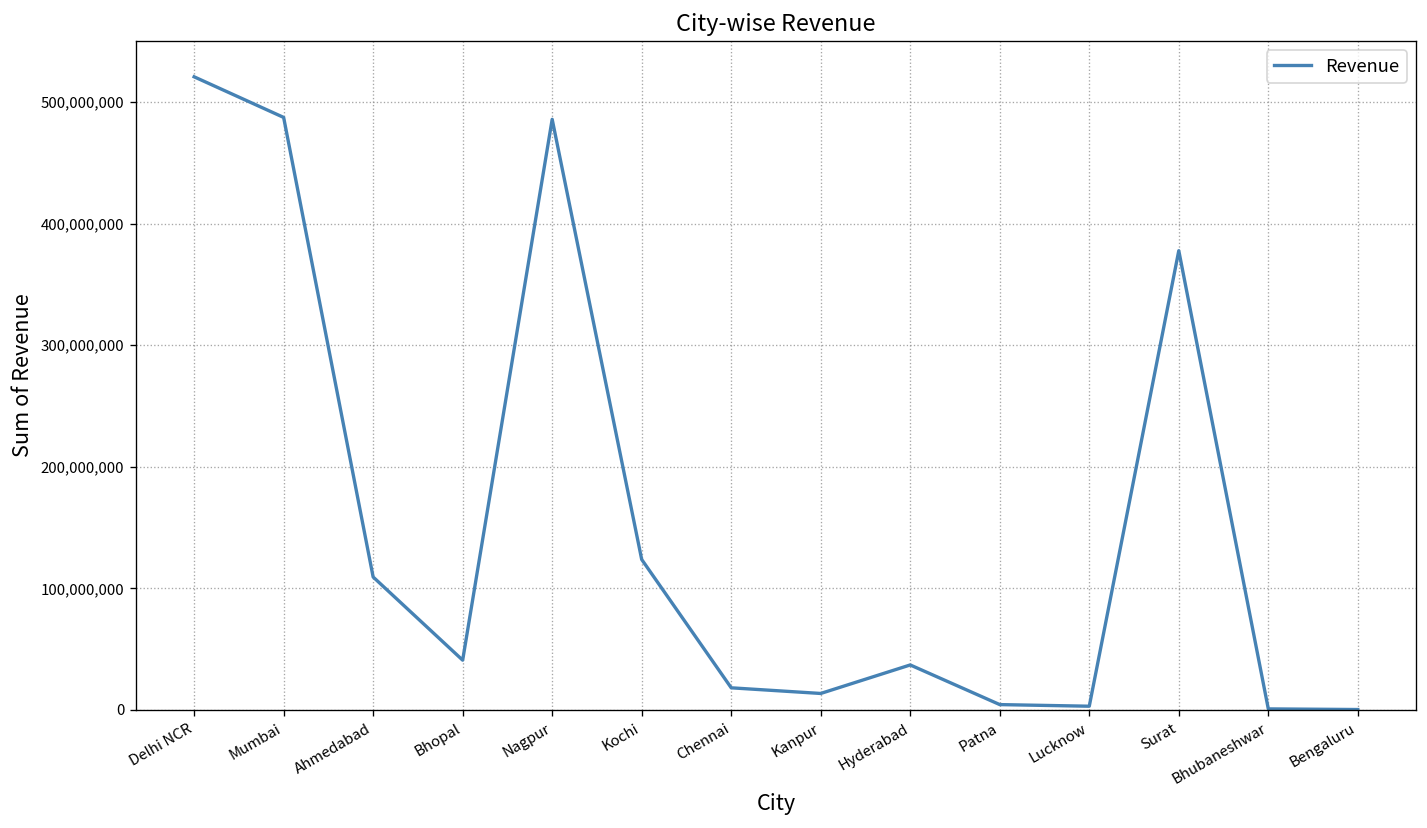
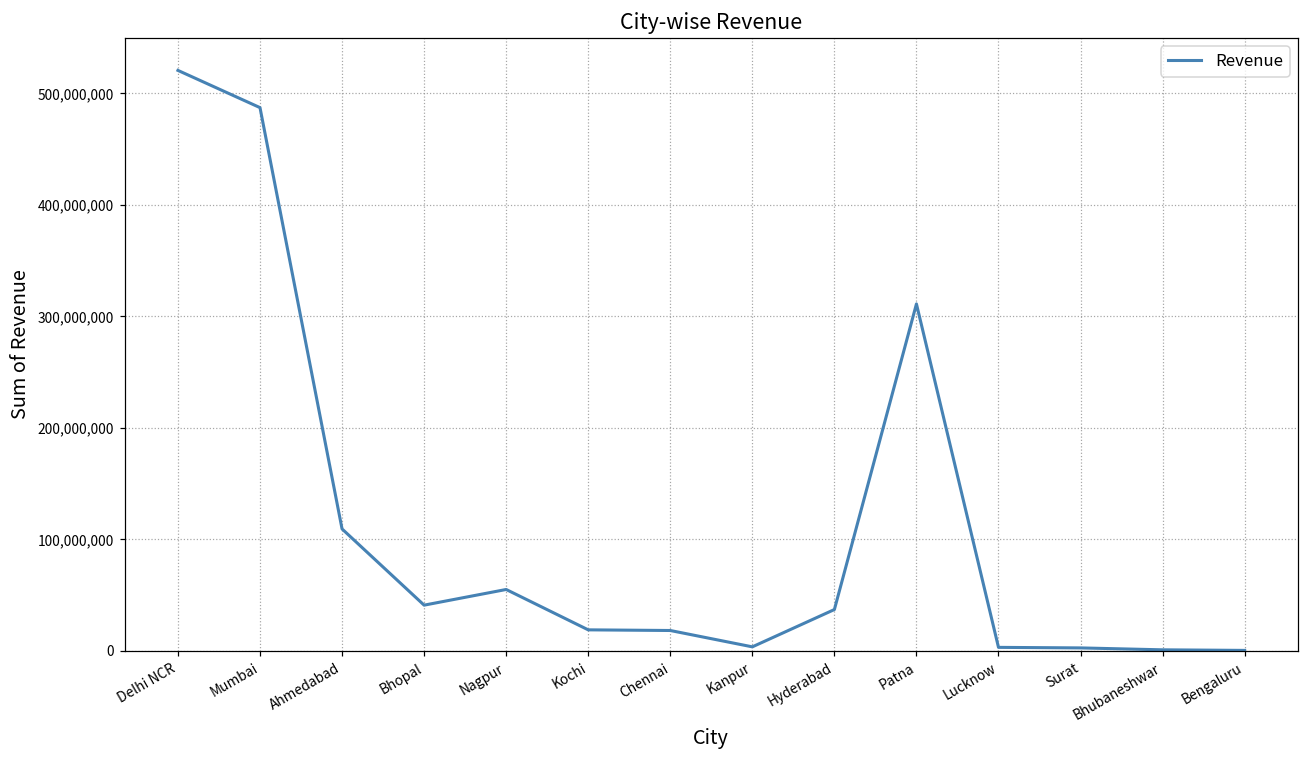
  {
    "Delhi NCR": "521,000,000",
    "Mumbai": "487,000,000",
    "Ahmedabad": "109,000,000",
    "Bhopal": "41,000,000",
-   "Nagpur": "486,000,000",
-   "Kochi": "124,000,000",
+   "Nagpur": "55,000,000",
+   "Kochi": "19,000,000",
    "Chennai": "18,000,000",
-   "Kanpur": "14,000,000",
+   "Kanpur": "4,000,000",
    "Hyderabad": "37,000,000",
-   "Patna": "4,000,000",
+   "Patna": "311,000,000",
    "Lucknow": "3,000,000",
-   "Surat": "378,000,000",
+   "Surat": "3,000,000",
    "Bhubaneshwar": "1,000,000",
    "Bengaluru": "0"
  }
